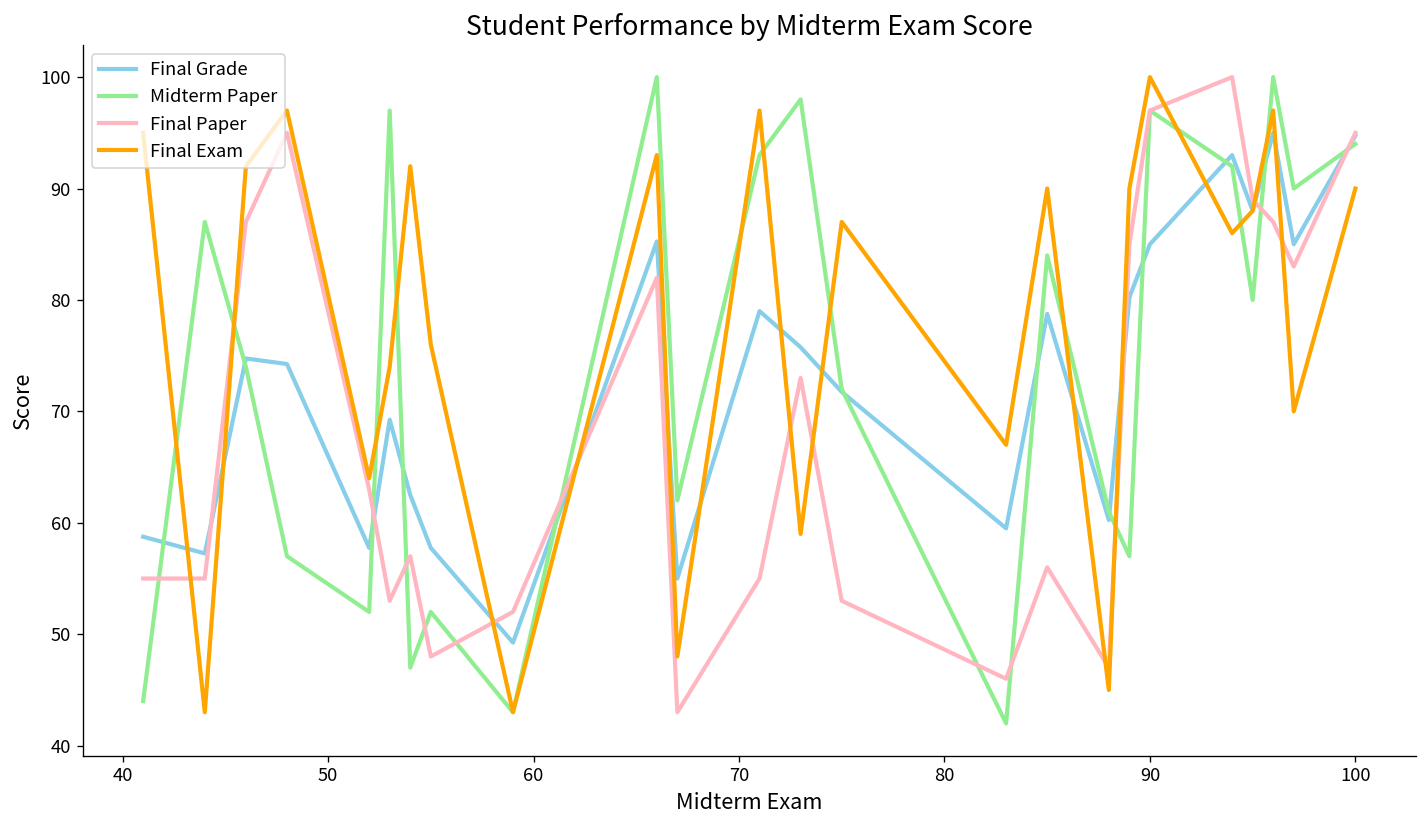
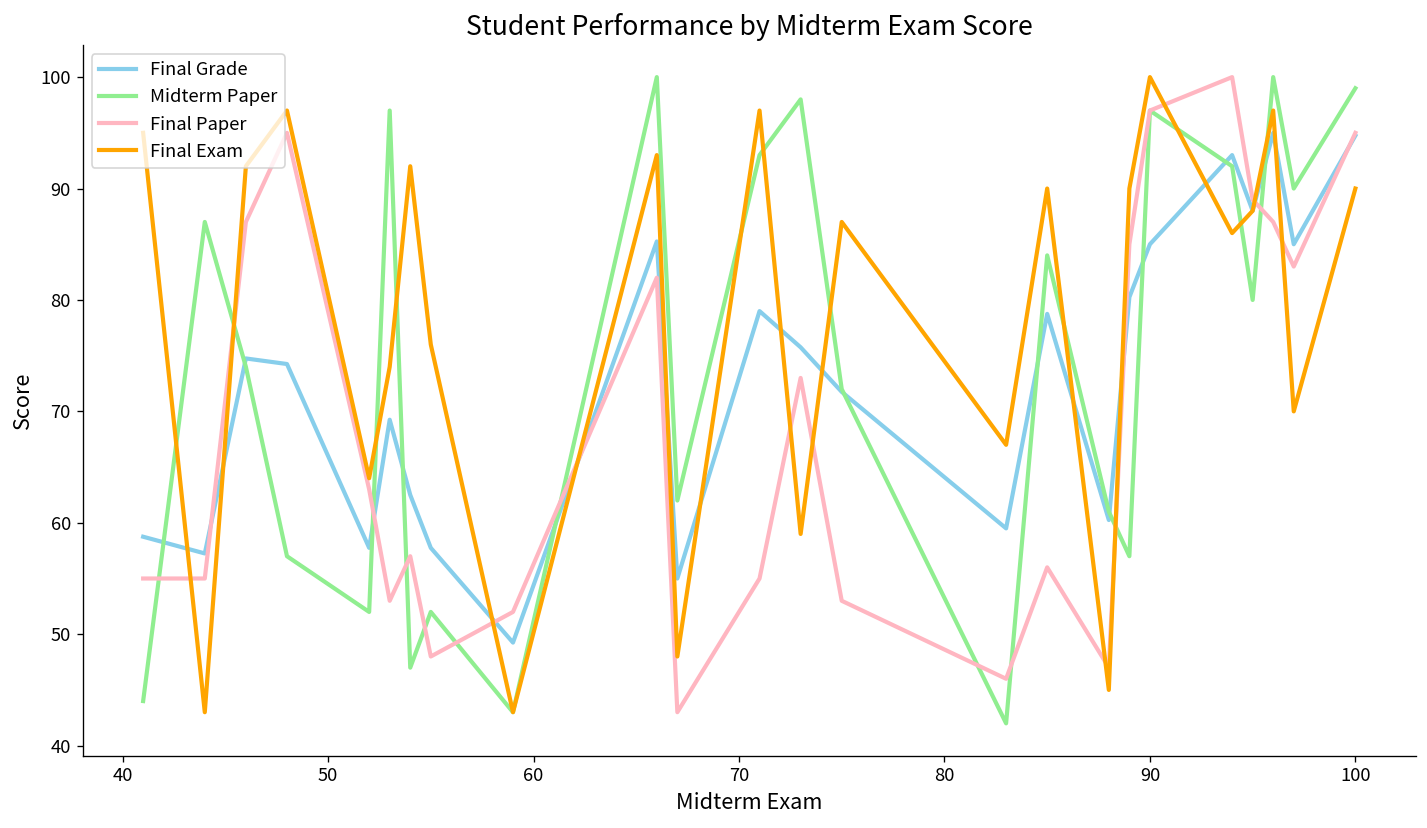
  {
    "Final Grade": {
      "90": 85
    },
    "Midterm Paper": {
-     "100": 94
+     "100": 99
    },
    "Final Exam": {
      "90": 100,
      "100": 90
    }
  }
